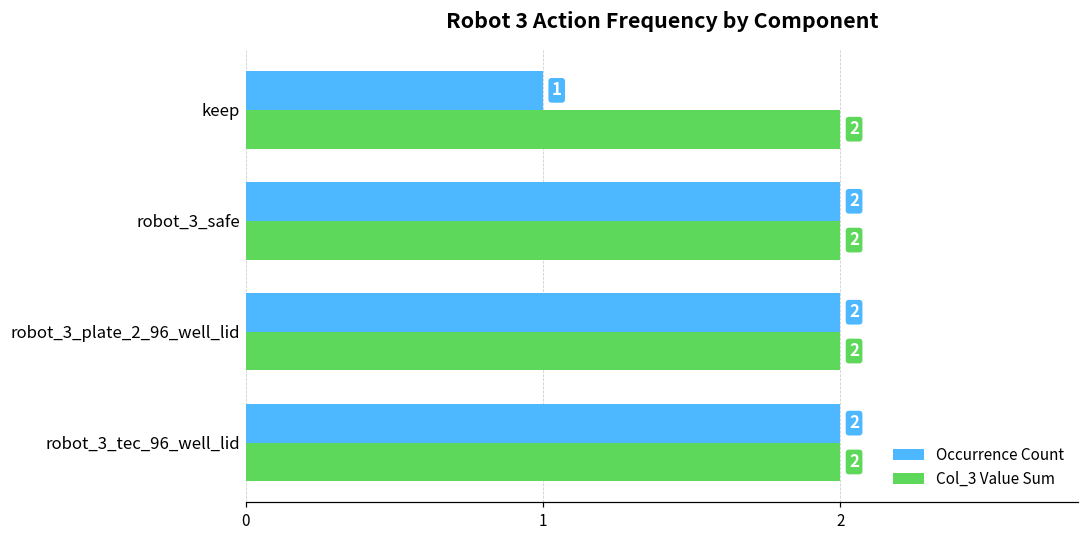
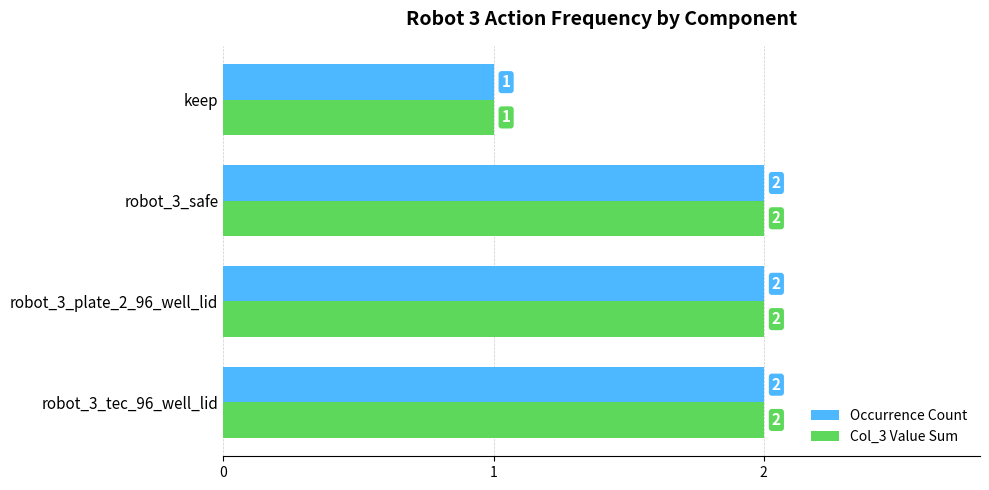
  {
    "Col_3 Value Sum": {
-     "keep": 2
+     "keep": 1
    }
  }
